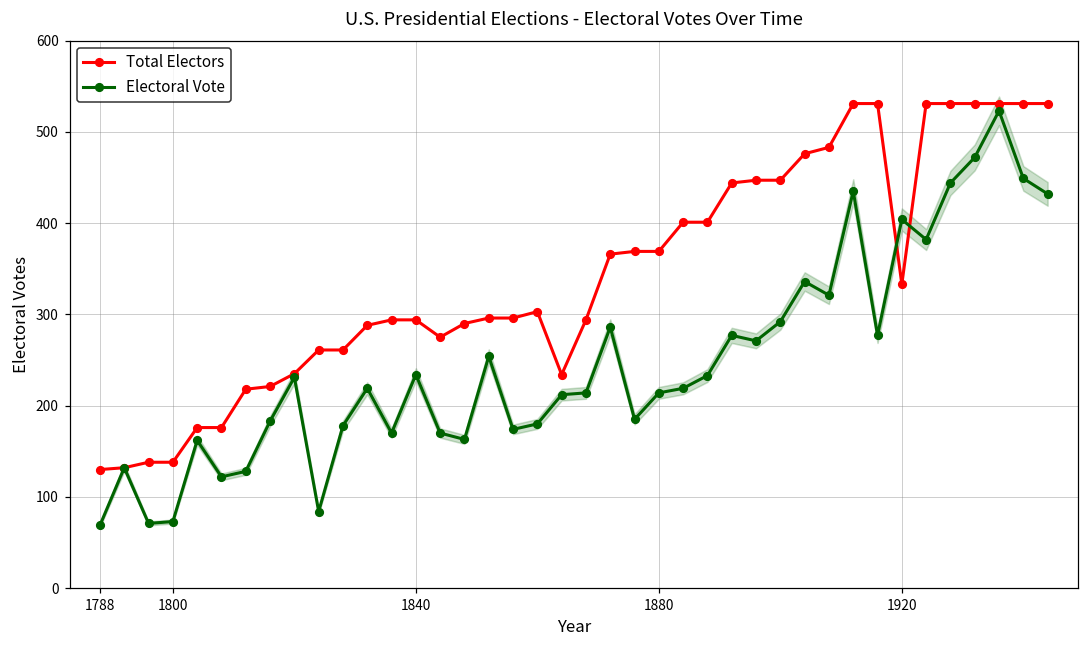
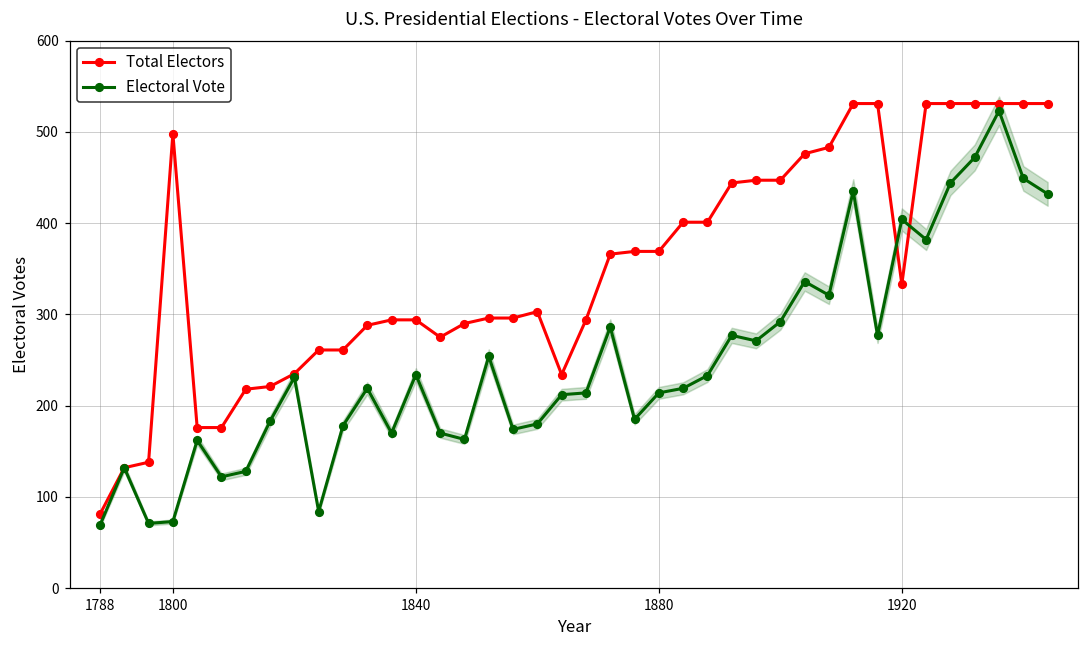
  {
    "Total Electors": {
-     "1788": 130,
-     "1800": 140,
+     "1788": 80,
+     "1800": 500,
      "1840": 290,
      "1880": 370,
      "1920": 330
    }
  }
